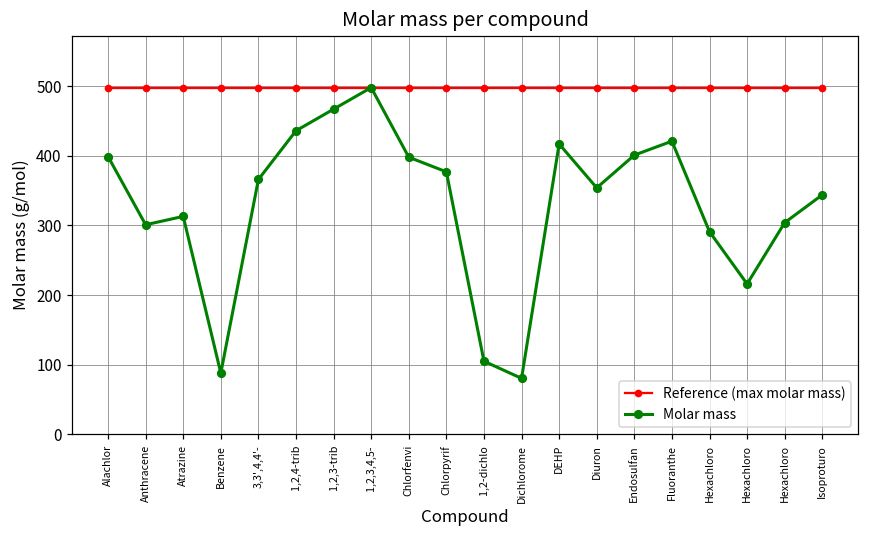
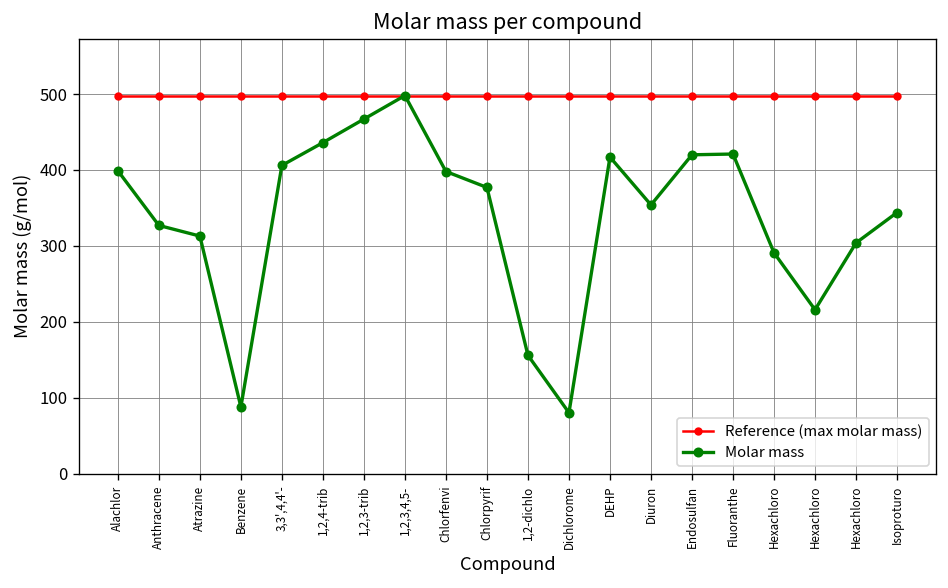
  {
    "Reference (max molar mass)": {
      "Alachlor": 500,
      "Anthracene": 500,
      "Atrazine": 500,
      "Benzene": 500,
      "3,3',4,4'-": 500,
      "1,2,4-trib": 500,
      "1,2,3-trib": 500,
      "Chlorfenvi": 500,
      "Chlorpyrif": 500,
      "1,2-dichlo": 500,
      "Dichlorome": 500,
      "DEHP": 500,
      "Diuron": 500,
      "Endosulfan": 500,
      "Fluoranthe": 500,
      "Isoproturo": 500
    },
    "Molar mass": {
      "Alachlor": 400,
-     "Anthracene": 300,
+     "Anthracene": 330,
      "Atrazine": 310,
      "Benzene": 90,
-     "3,3',4,4'-": 370,
+     "3,3',4,4'-": 410,
      "1,2,4-trib": 440,
      "1,2,3-trib": 470,
      "Chlorfenvi": 400,
      "Chlorpyrif": 380,
-     "1,2-dichlo": 110,
+     "1,2-dichlo": 160,
      "Dichlorome": 80,
      "DEHP": 420,
      "Diuron": 350,
-     "Endosulfan": 400,
+     "Endosulfan": 420,
      "Fluoranthe": 420,
      "Isoproturo": 340
    }
  }
